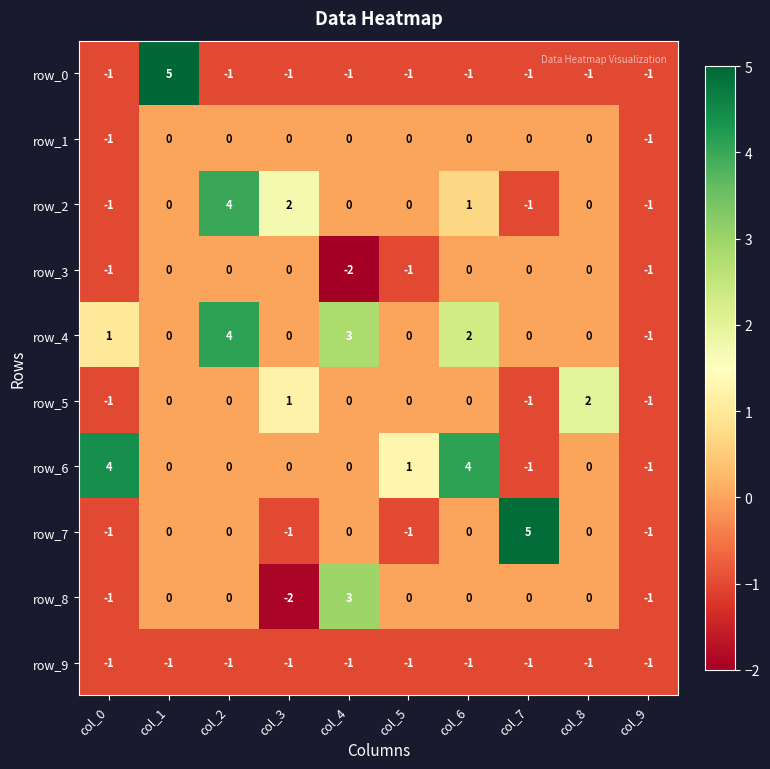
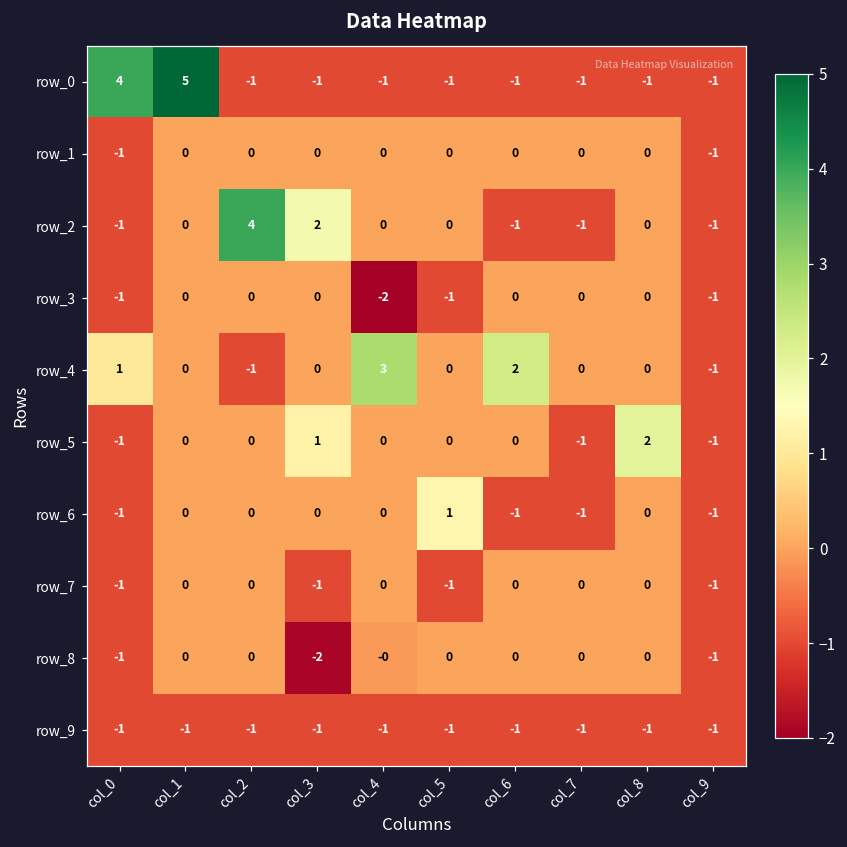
  {
    "row_0": {
-     "col_0": -1,
+     "col_0": 4,
      "col_1": 5,
      "col_2": -1,
      "col_3": -1,
      "col_4": -1,
      "col_5": -1,
      "col_6": -1,
      "col_7": -1,
      "col_9": -1
    },
    "row_1": {
      "col_0": -1,
      "col_1": 0,
      "col_2": 0,
      "col_3": 0,
      "col_4": 0,
      "col_5": 0,
      "col_6": 0,
      "col_7": 0,
      "col_8": 0,
      "col_9": -1
    },
    "row_2": {
      "col_0": -1,
      "col_1": 0,
      "col_2": 4,
      "col_3": 2,
      "col_4": 0,
      "col_5": 0,
-     "col_6": 1,
+     "col_6": -1,
      "col_7": -1,
      "col_8": 0,
      "col_9": -1
    },
    "row_3": {
      "col_0": -1,
      "col_1": 0,
      "col_2": 0,
      "col_3": 0,
      "col_4": -2,
      "col_5": -1,
      "col_6": 0,
      "col_7": 0,
      "col_8": 0,
      "col_9": -1
    },
    "row_4": {
      "col_0": 1,
      "col_1": 0,
-     "col_2": 4,
+     "col_2": -1,
      "col_3": 0,
      "col_4": 3,
      "col_5": 0,
      "col_6": 2,
      "col_7": 0,
      "col_8": 0,
      "col_9": -1
    },
    "row_5": {
      "col_0": -1,
      "col_1": 0,
      "col_2": 0,
      "col_3": 1,
      "col_4": 0,
      "col_5": 0,
      "col_6": 0,
      "col_7": -1,
      "col_8": 2,
      "col_9": -1
    },
    "row_6": {
-     "col_0": 4,
+     "col_0": -1,
      "col_1": 0,
      "col_2": 0,
      "col_3": 0,
      "col_4": 0,
      "col_5": 1,
-     "col_6": 4,
+     "col_6": -1,
      "col_7": -1,
      "col_8": 0,
      "col_9": -1
    },
    "row_7": {
      "col_0": -1,
      "col_1": 0,
      "col_2": 0,
      "col_3": -1,
      "col_4": 0,
      "col_5": -1,
      "col_6": 0,
-     "col_7": 5,
+     "col_7": 0,
      "col_8": 0,
      "col_9": -1
    },
    "row_8": {
      "col_0": -1,
      "col_1": 0,
      "col_2": 0,
      "col_3": -2,
-     "col_4": 3,
+     "col_4": -0,
      "col_5": 0,
      "col_6": 0,
      "col_7": 0,
      "col_8": 0,
      "col_9": -1
    },
    "row_9": {
      "col_0": -1,
      "col_1": -1,
      "col_2": -1,
      "col_3": -1,
      "col_4": -1,
      "col_5": -1,
      "col_6": -1,
      "col_7": -1,
      "col_8": -1,
      "col_9": -1
    }
  }
